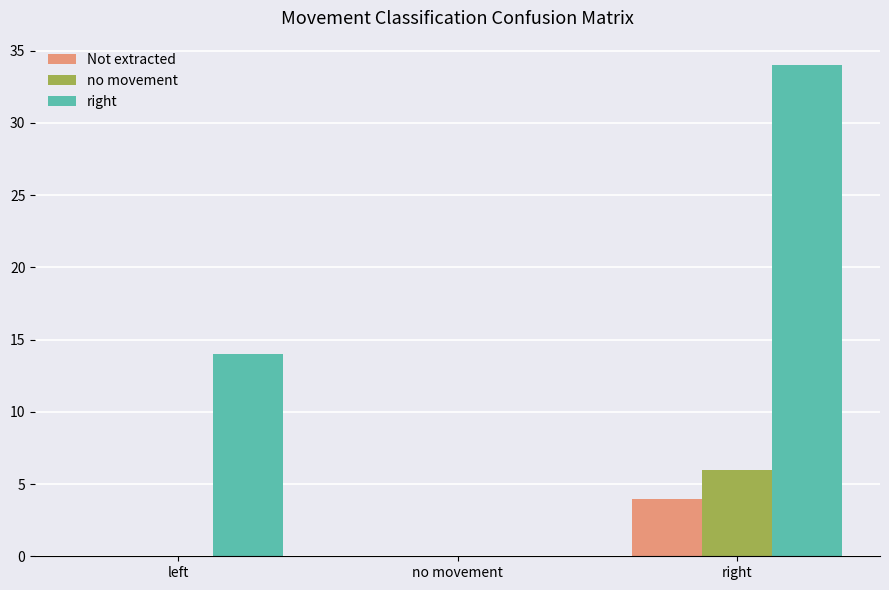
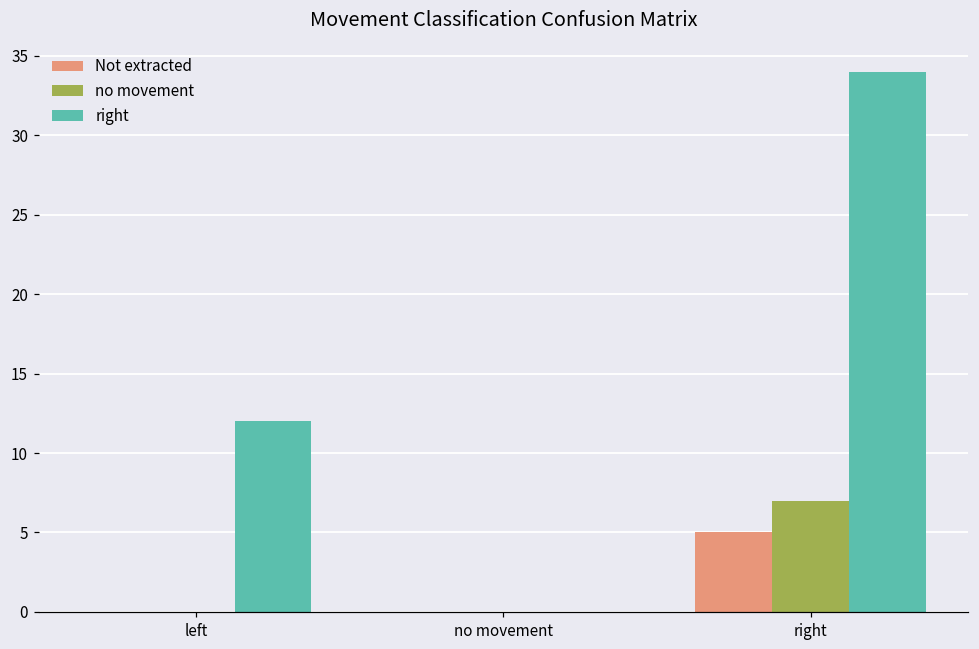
  {
    "Not extracted": {
      "left": 0,
      "no movement": 0,
-     "right": 4
+     "right": 5
    },
    "no movement": {
      "left": 0,
      "no movement": 0,
-     "right": 6
+     "right": 7
    },
    "right": {
-     "left": 14,
+     "left": 12,
      "no movement": 0,
      "right": 34
    }
  }
